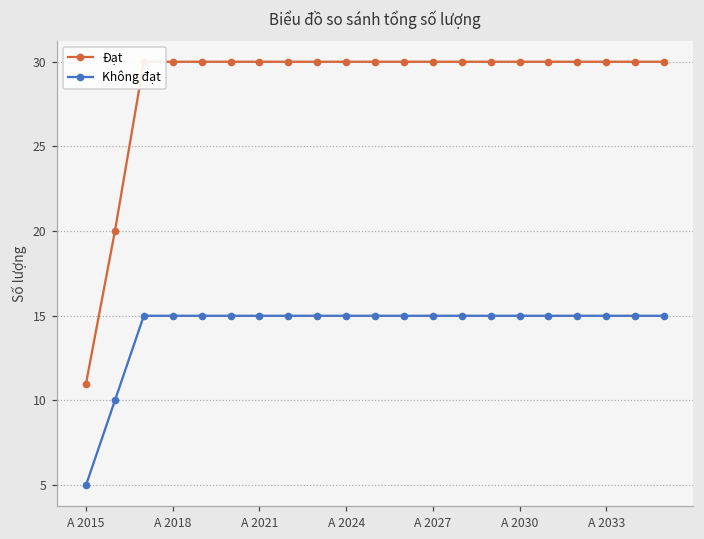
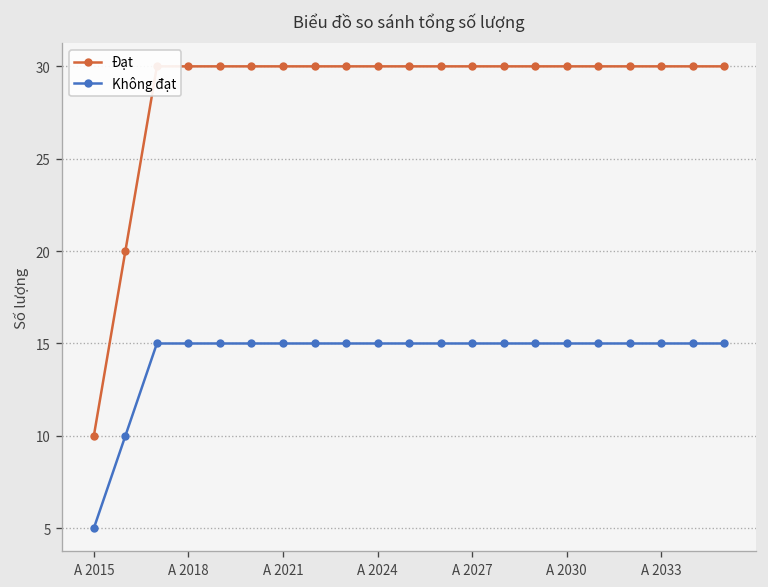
  {
    "Đạt": {
-     "A 2015": 11,
+     "A 2015": 10,
      "A 2018": 30,
      "A 2021": 30,
      "A 2024": 30,
      "A 2027": 30,
      "A 2030": 30,
      "A 2033": 30
    },
    "Không đạt": {
      "A 2015": 5,
      "A 2018": 15,
      "A 2021": 15,
      "A 2024": 15,
      "A 2027": 15,
      "A 2030": 15,
      "A 2033": 15
    }
  }
